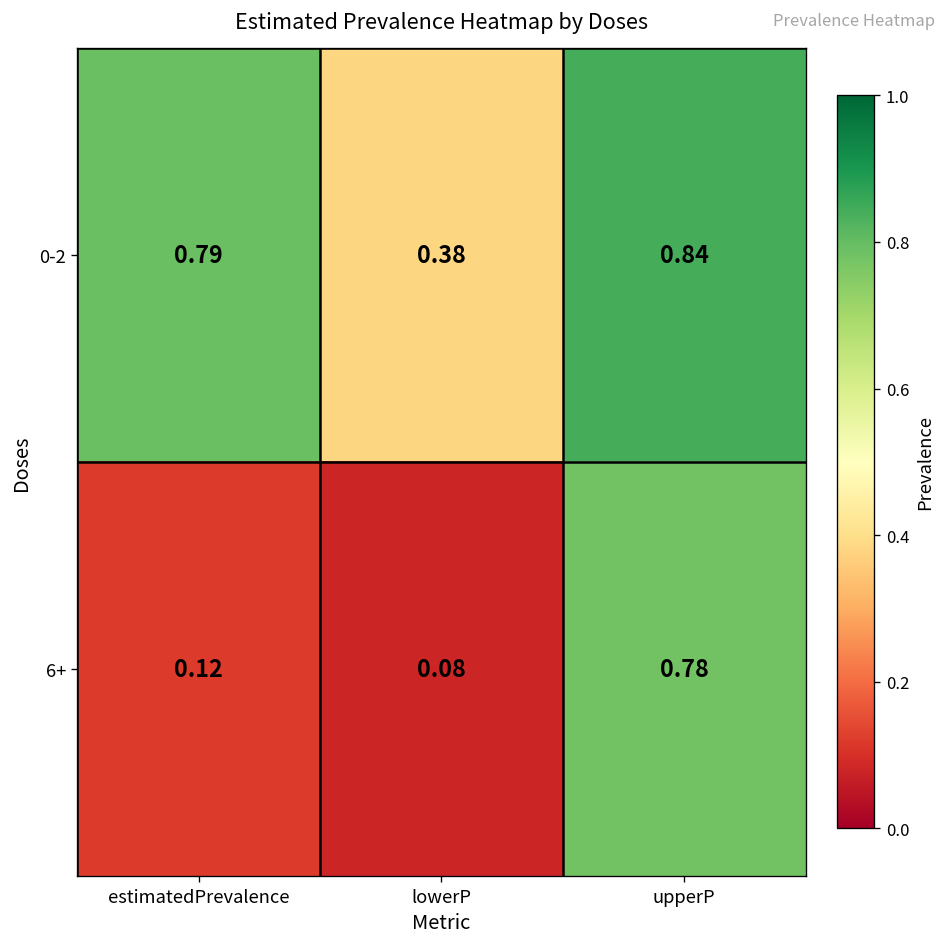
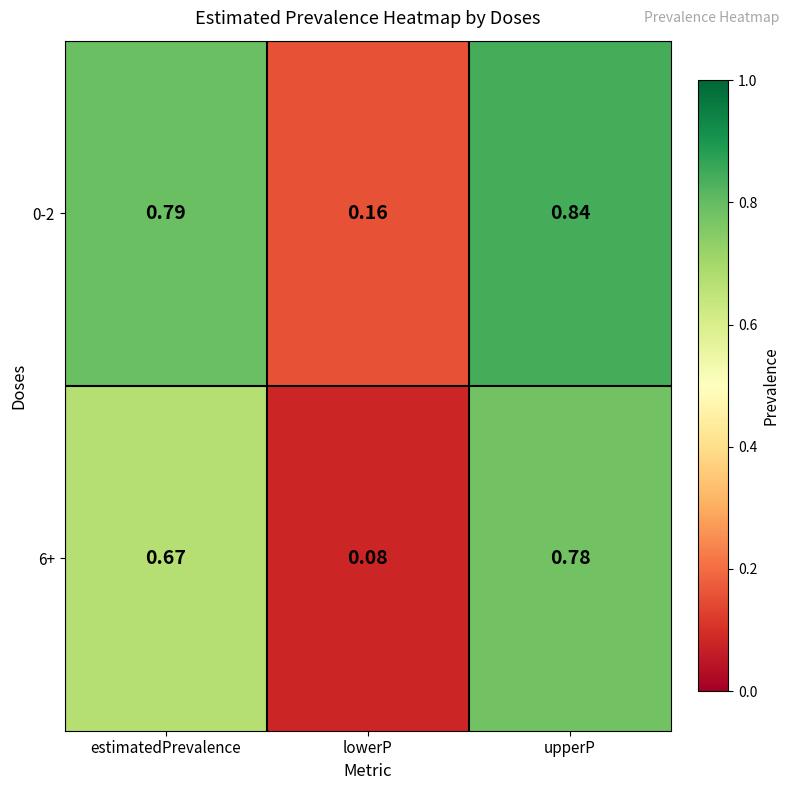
  {
    "0-2": {
      "estimatedPrevalence": 0.79,
-     "lowerP": 0.38,
+     "lowerP": 0.16,
      "upperP": 0.84
    },
    "6+": {
-     "estimatedPrevalence": 0.12,
+     "estimatedPrevalence": 0.67,
      "lowerP": 0.08,
      "upperP": 0.78
    }
  }
